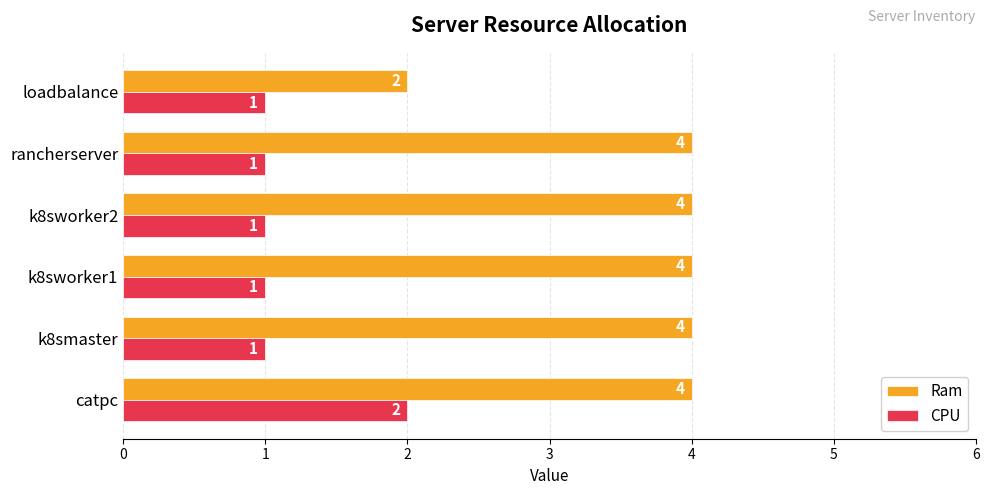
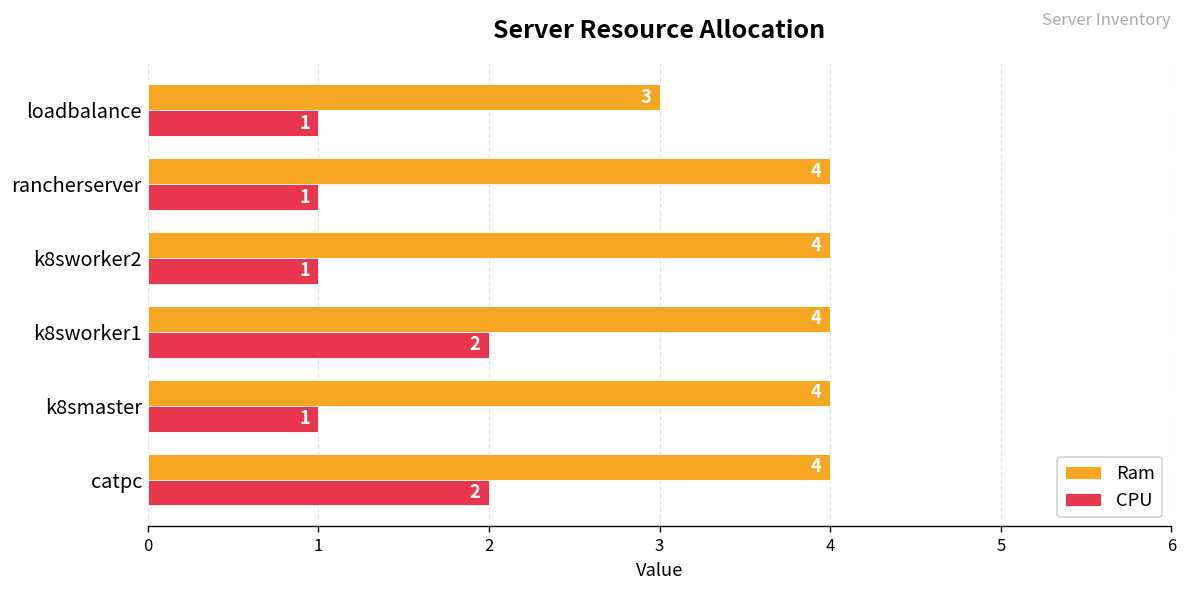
  {
    "Ram": {
-     "loadbalance": 2,
+     "loadbalance": 3,
      "rancherserver": 4,
      "k8sworker2": 4,
      "k8sworker1": 4,
      "k8smaster": 4,
      "catpc": 4
    },
    "CPU": {
      "loadbalance": 1,
      "rancherserver": 1,
      "k8sworker2": 1,
-     "k8sworker1": 1,
+     "k8sworker1": 2,
      "k8smaster": 1,
      "catpc": 2
    }
  }
